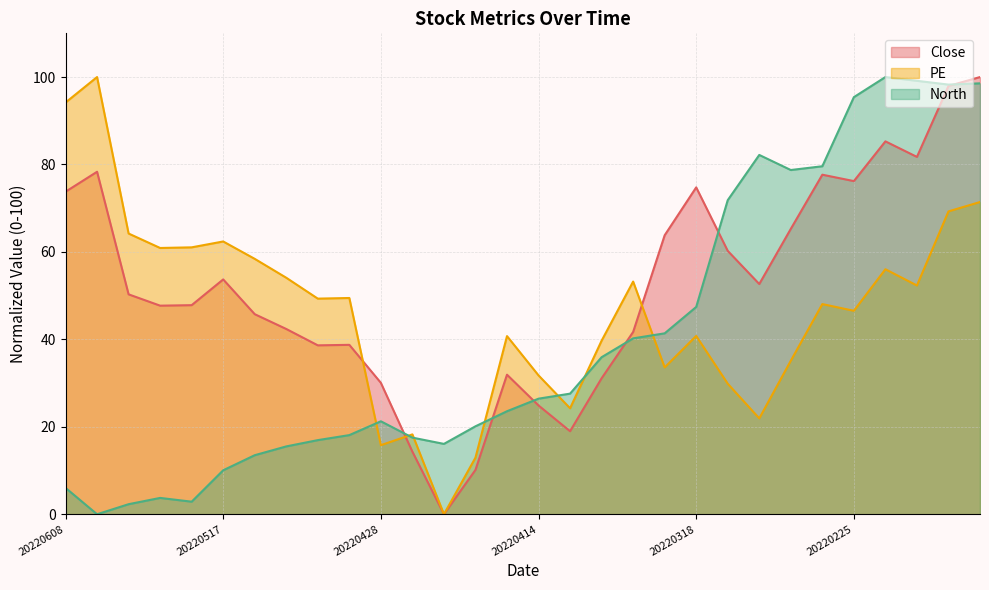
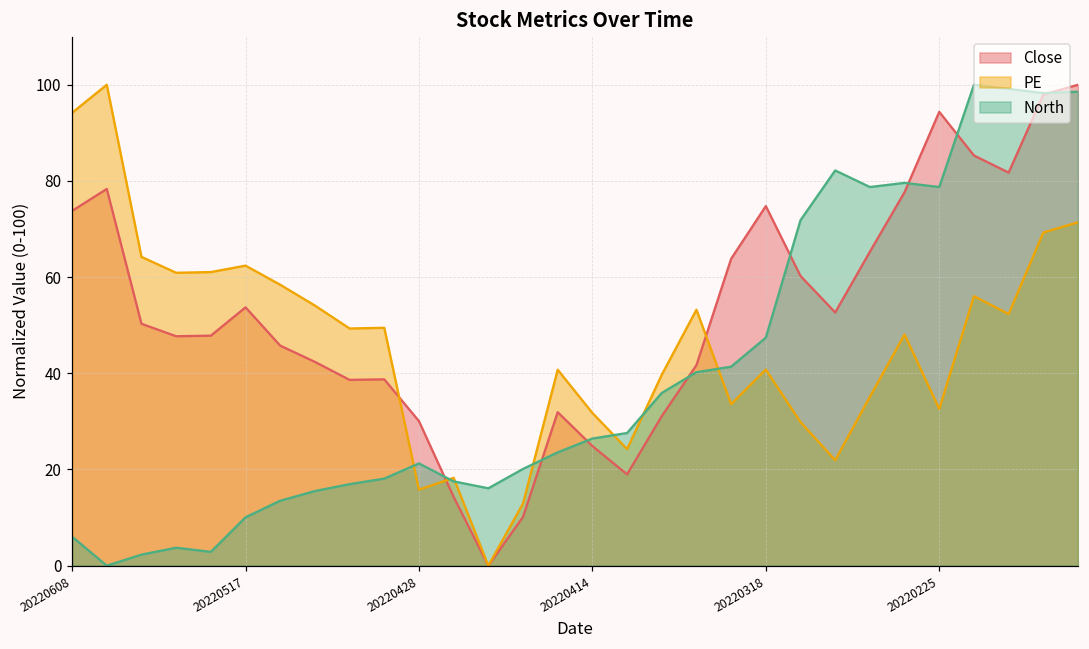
  {
    "Close": {
      "20220608": 74,
      "20220517": 54,
      "20220428": 30,
      "20220414": 25,
      "20220318": 75,
-     "20220225": 76
+     "20220225": 94
    },
    "PE": {
      "20220608": 94,
      "20220517": 62,
      "20220428": 16,
      "20220414": 32,
      "20220318": 41,
-     "20220225": 47
+     "20220225": 33
    },
    "North": {
      "20220608": 6,
      "20220517": 10,
      "20220428": 21,
      "20220414": 26,
      "20220318": 47,
-     "20220225": 95
+     "20220225": 79
    }
  }
